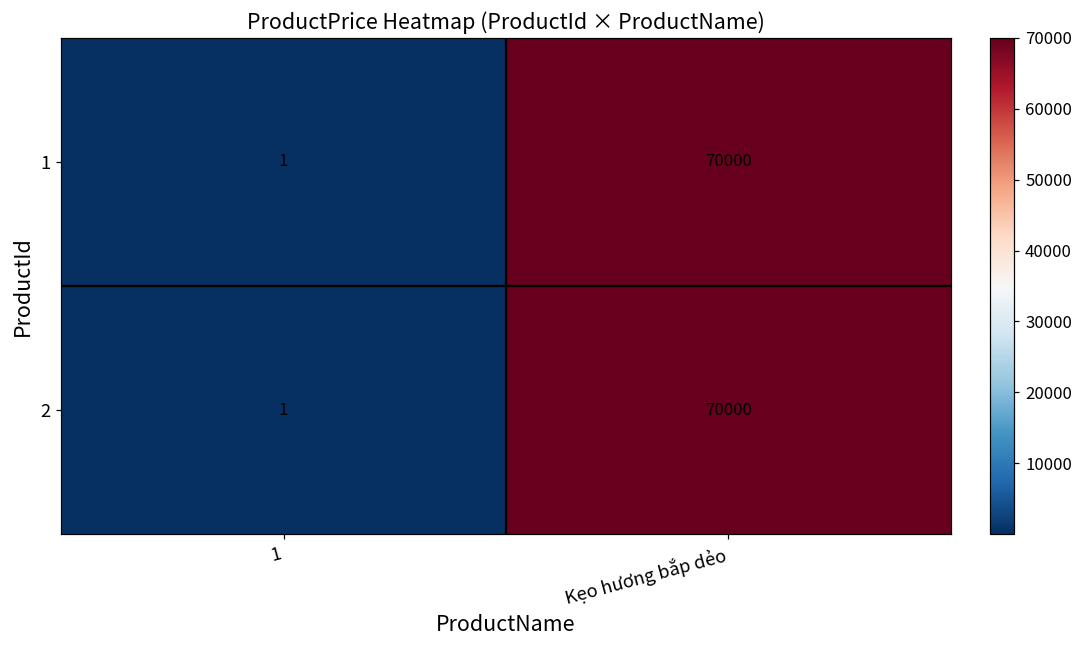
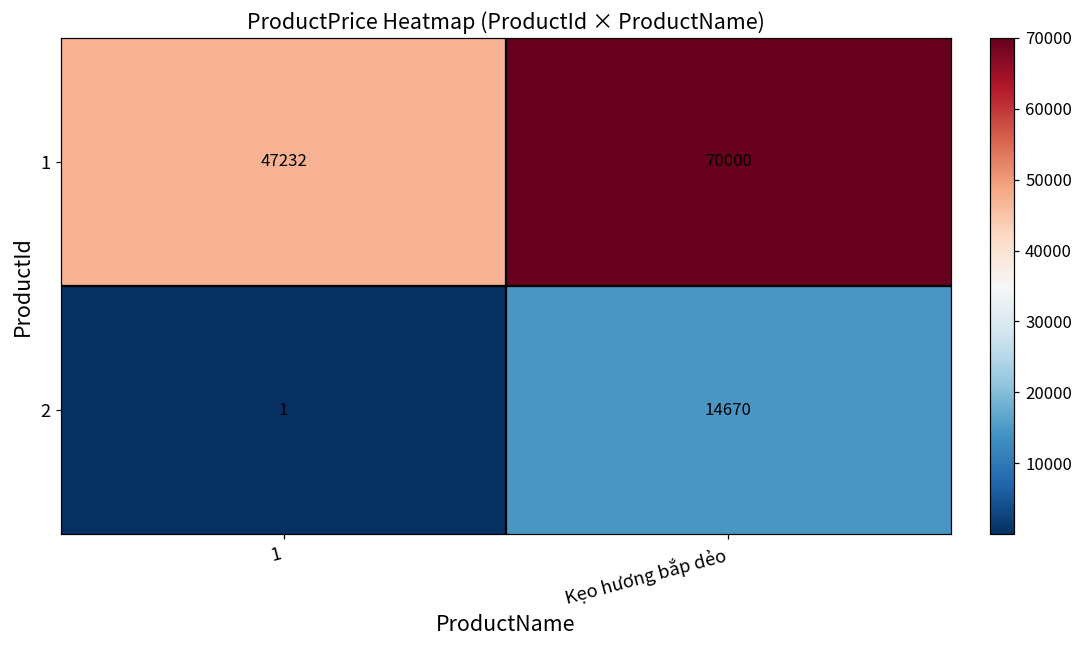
  {
    "1": {
-     "1": 1,
+     "1": 47232,
      "Kẹo hương bắp dẻo": 70000
    },
    "2": {
      "1": 1,
-     "Kẹo hương bắp dẻo": 70000
+     "Kẹo hương bắp dẻo": 14670
    }
  }
